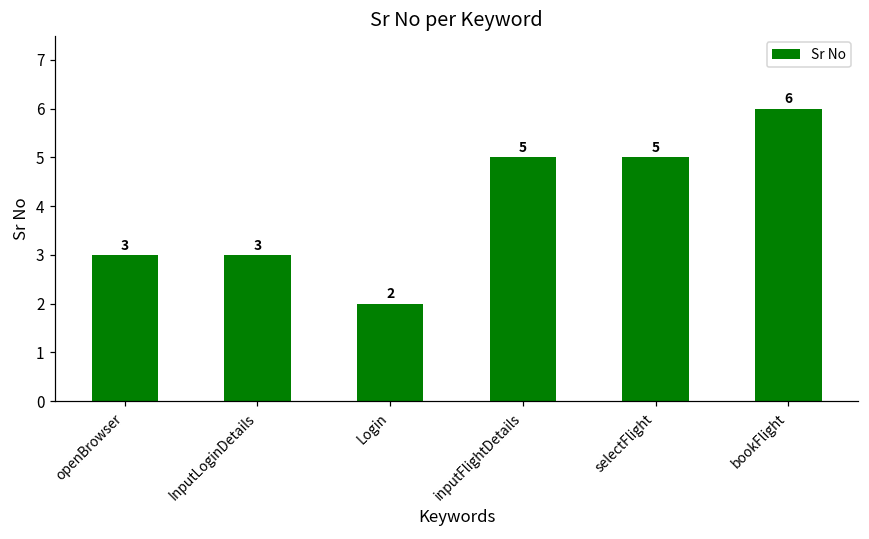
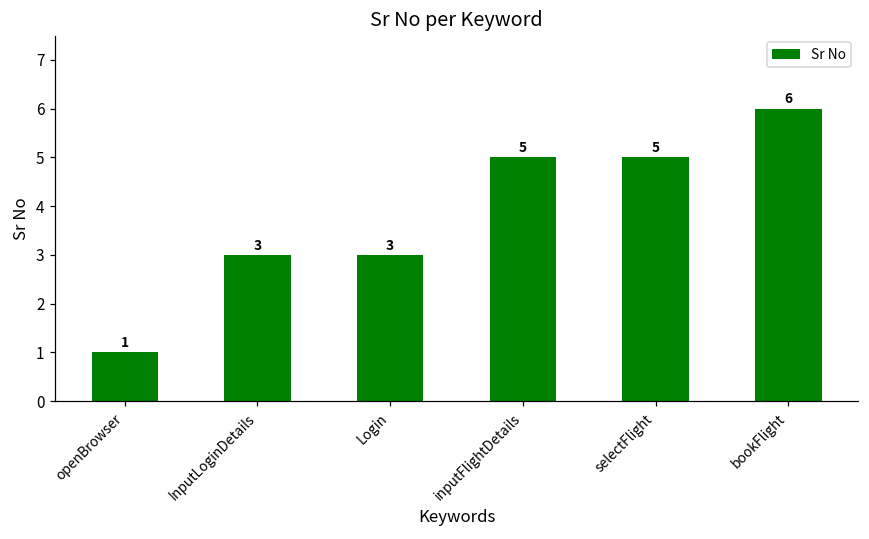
  {
-   "openBrowser": 3,
+   "openBrowser": 1,
    "InputLoginDetails": 3,
-   "Login": 2,
+   "Login": 3,
    "inputFlightDetails": 5,
    "selectFlight": 5,
    "bookFlight": 6
  }
